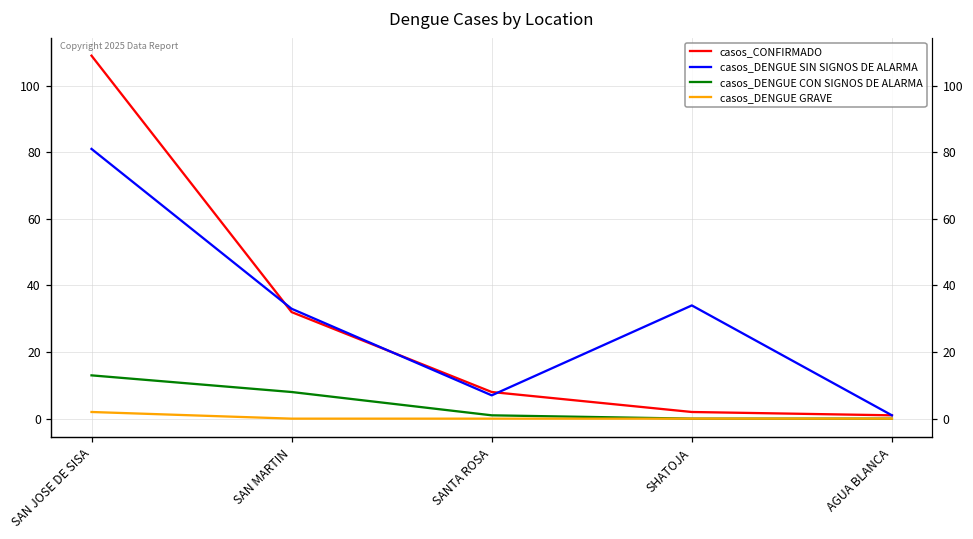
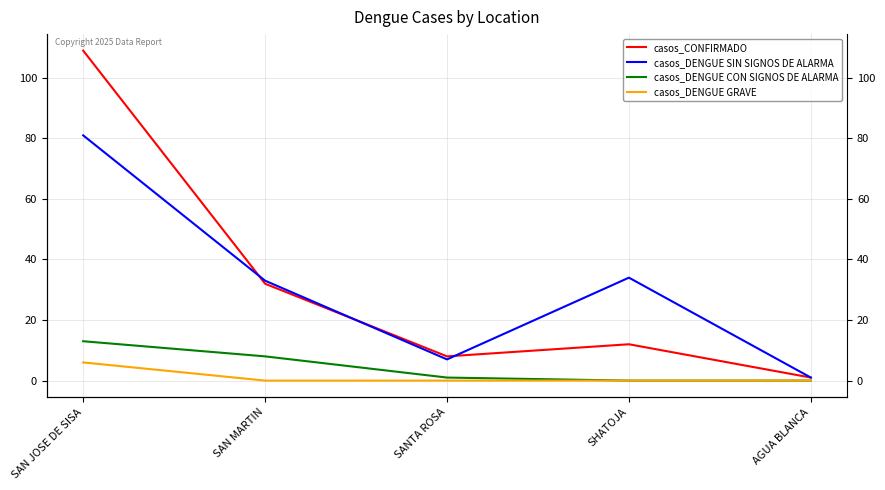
  {
    "casos_CONFIRMADO": {
      "SAN MARTIN": 32,
      "SANTA ROSA": 8,
-     "SHATOJA": 2
+     "SHATOJA": 12
    },
    "casos_DENGUE SIN SIGNOS DE ALARMA": {
      "SAN JOSE DE SISA": 81,
      "SAN MARTIN": 33,
      "SANTA ROSA": 7,
      "SHATOJA": 34
    },
    "casos_DENGUE CON SIGNOS DE ALARMA": {
      "SAN JOSE DE SISA": 13,
      "SAN MARTIN": 8,
      "SANTA ROSA": 1
    },
    "casos_DENGUE GRAVE": {
-     "SAN JOSE DE SISA": 2,
+     "SAN JOSE DE SISA": 6,
      "SAN MARTIN": 0,
      "SANTA ROSA": 0
    }
  }
